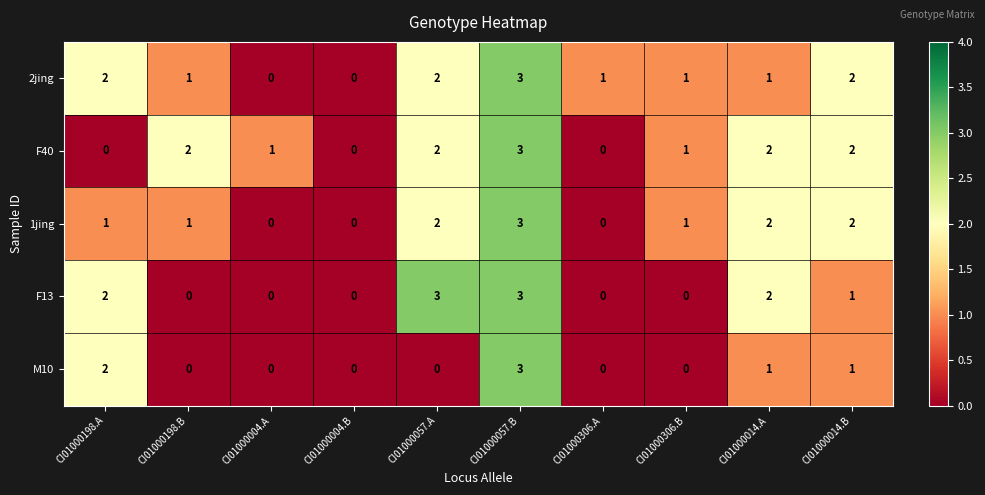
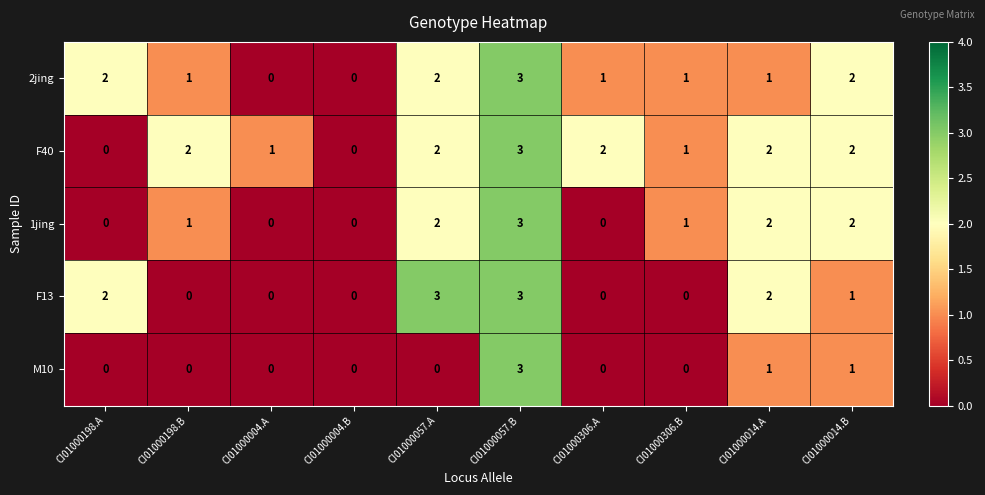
  {
    "2jing": {
      "CI01000198.A": 2,
      "CI01000198.B": 1,
      "CI01000004.A": 0,
      "CI01000004.B": 0,
      "CI01000057.A": 2,
      "CI01000057.B": 3,
      "CI01000306.A": 1,
      "CI01000306.B": 1,
      "CI01000014.A": 1,
      "CI01000014.B": 2
    },
    "F40": {
      "CI01000198.A": 0,
      "CI01000198.B": 2,
      "CI01000004.A": 1,
      "CI01000004.B": 0,
      "CI01000057.A": 2,
      "CI01000057.B": 3,
-     "CI01000306.A": 0,
+     "CI01000306.A": 2,
      "CI01000306.B": 1,
      "CI01000014.A": 2,
      "CI01000014.B": 2
    },
    "1jing": {
-     "CI01000198.A": 1,
+     "CI01000198.A": 0,
      "CI01000198.B": 1,
      "CI01000004.A": 0,
      "CI01000004.B": 0,
      "CI01000057.A": 2,
      "CI01000057.B": 3,
      "CI01000306.A": 0,
      "CI01000306.B": 1,
      "CI01000014.A": 2,
      "CI01000014.B": 2
    },
    "F13": {
      "CI01000198.A": 2,
      "CI01000198.B": 0,
      "CI01000004.A": 0,
      "CI01000004.B": 0,
      "CI01000057.A": 3,
      "CI01000057.B": 3,
      "CI01000306.A": 0,
      "CI01000306.B": 0,
      "CI01000014.A": 2,
      "CI01000014.B": 1
    },
    "M10": {
-     "CI01000198.A": 2,
+     "CI01000198.A": 0,
      "CI01000198.B": 0,
      "CI01000004.A": 0,
      "CI01000004.B": 0,
      "CI01000057.A": 0,
      "CI01000057.B": 3,
      "CI01000306.A": 0,
      "CI01000306.B": 0,
      "CI01000014.A": 1,
      "CI01000014.B": 1
    }
  }
